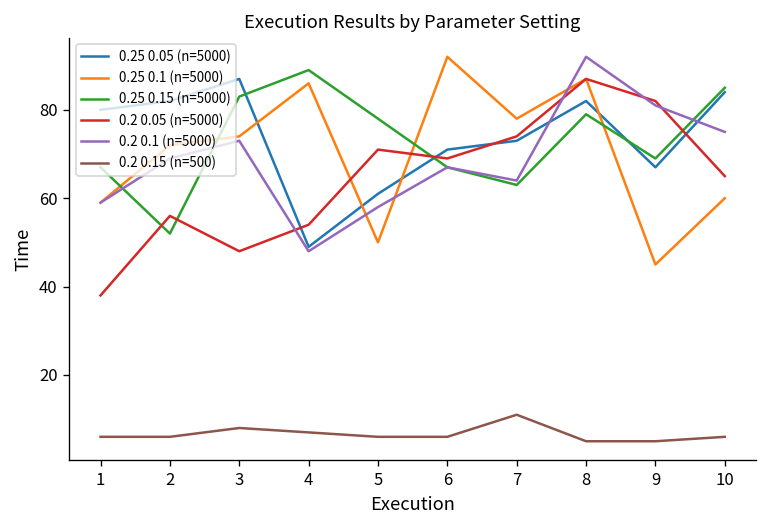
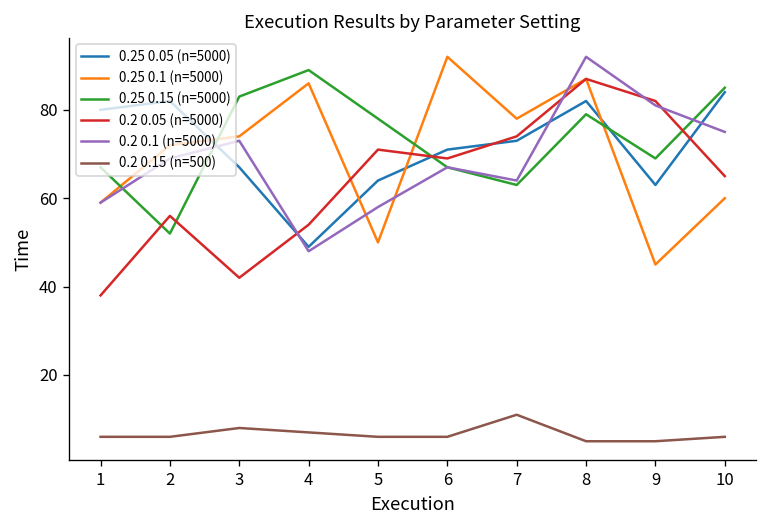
  {
    "0.25 0.05 (n=5000)": {
-     "3": 87,
+     "3": 67,
      "4": 49,
-     "5": 61,
+     "5": 64,
      "6": 71,
      "7": 73,
      "8": 82,
-     "9": 67,
+     "9": 63,
      "10": 84
    },
    "0.25 0.1 (n=5000)": {
      "3": 74,
      "4": 86,
      "5": 50,
      "6": 92,
      "7": 78,
      "9": 45,
      "10": 60
    },
    "0.25 0.15 (n=5000)": {
      "1": 67,
      "2": 52,
      "3": 83,
      "4": 89,
      "5": 78,
      "7": 63,
      "8": 79,
      "9": 69,
      "10": 85
    },
    "0.2 0.05 (n=5000)": {
      "1": 38,
      "2": 56,
-     "3": 48,
+     "3": 42,
      "4": 54,
      "5": 71,
      "6": 69,
      "7": 74,
      "9": 82,
      "10": 65
    },
    "0.2 0.1 (n=5000)": {
      "3": 73,
      "4": 48,
      "5": 58,
      "7": 64,
      "8": 92,
      "9": 81,
      "10": 75
    },
    "0.2 0.15 (n=500)": {
      "1": 6,
      "2": 6,
      "3": 8,
      "4": 7,
      "5": 6,
      "6": 6,
      "7": 11,
      "8": 5,
      "9": 5,
      "10": 6
    }
  }
